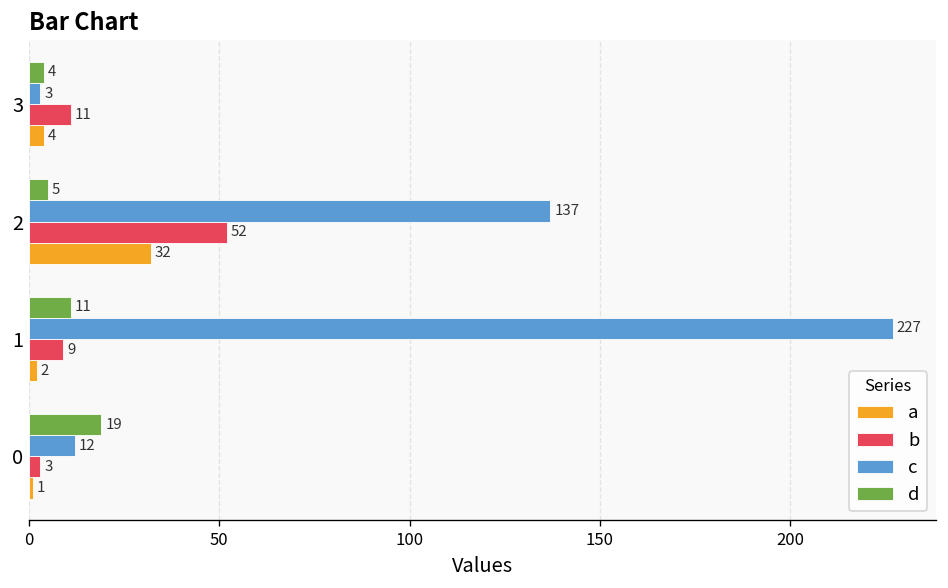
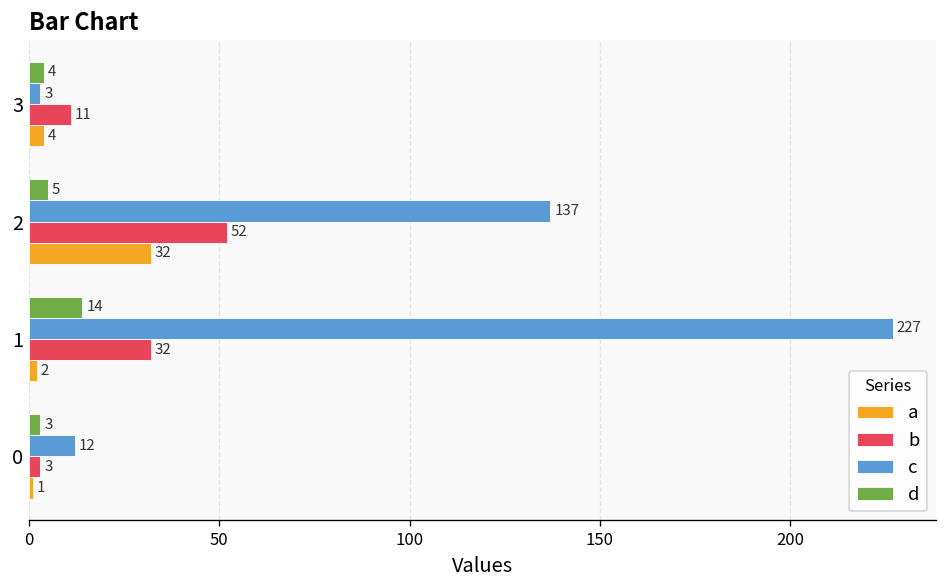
  {
    "a": {
      "3": 4,
      "2": 32,
      "1": 2,
      "0": 1
    },
    "b": {
      "3": 11,
      "2": 52,
-     "1": 9,
+     "1": 32,
      "0": 3
    },
    "c": {
      "3": 3,
      "2": 137,
      "1": 227,
      "0": 12
    },
    "d": {
      "3": 4,
      "2": 5,
-     "1": 11,
-     "0": 19
+     "1": 14,
+     "0": 3
    }
  }
